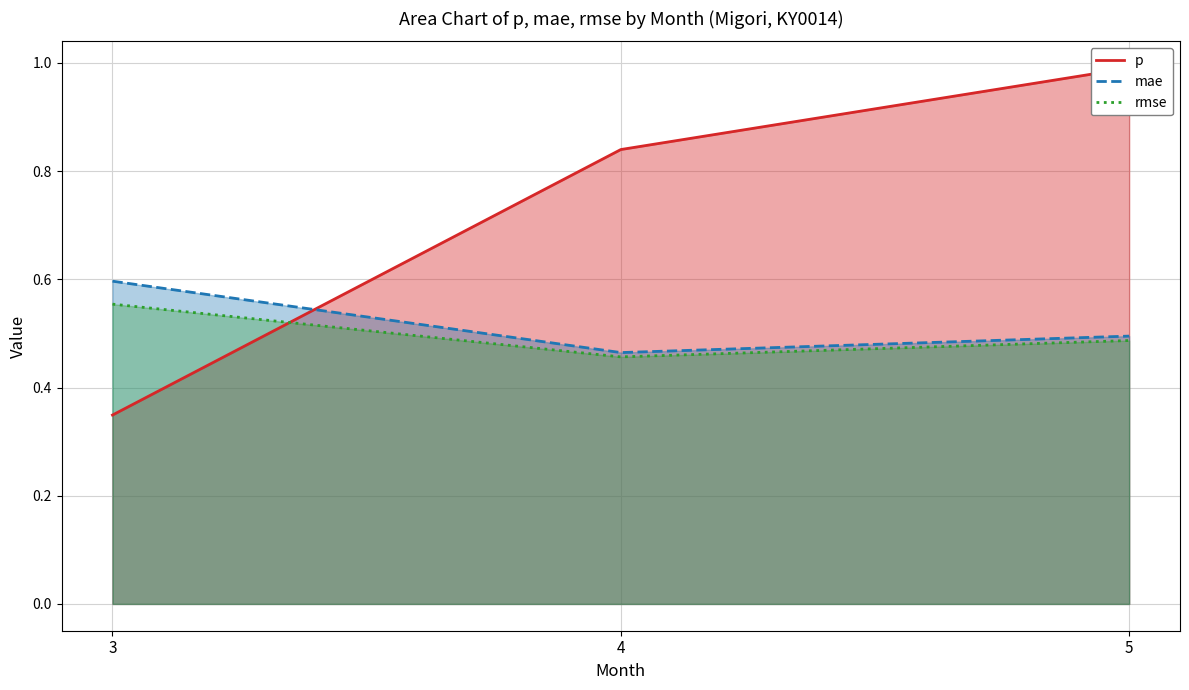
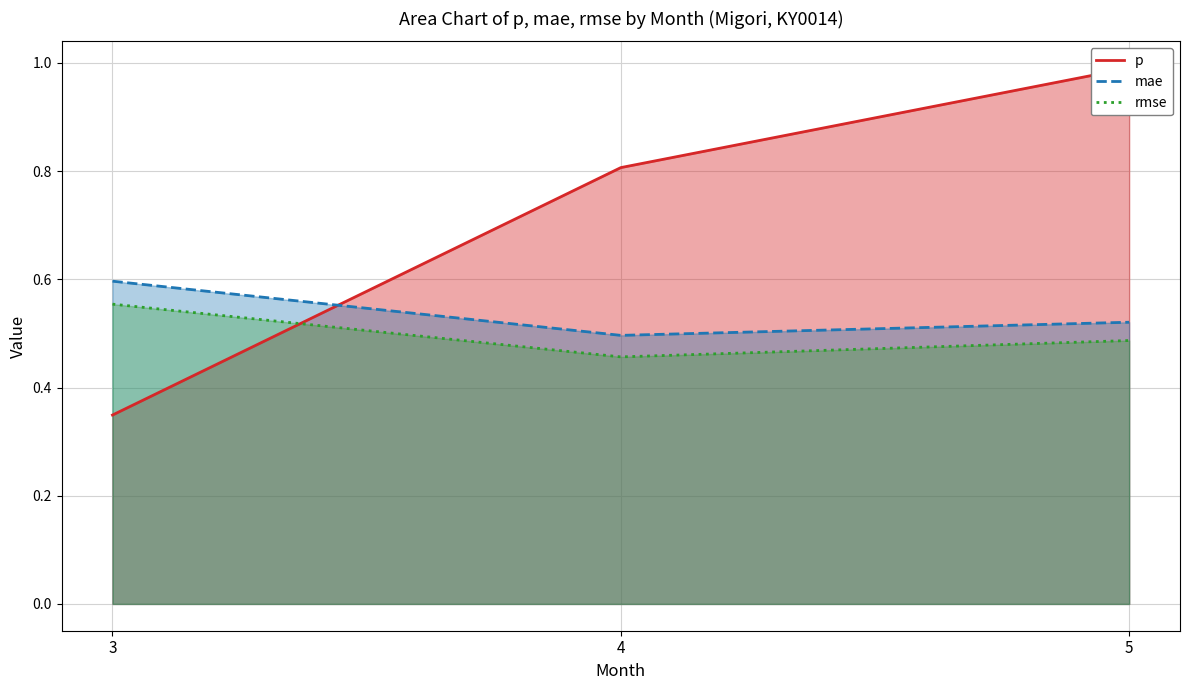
  {
    "p": {
      "3": 0.35,
-     "4": 0.84
+     "4": 0.81
    },
    "mae": {
      "3": 0.60,
-     "4": 0.46,
-     "5": 0.50
+     "4": 0.50,
+     "5": 0.52
    },
    "rmse": {
      "3": 0.55,
      "4": 0.46,
      "5": 0.49
    }
  }
